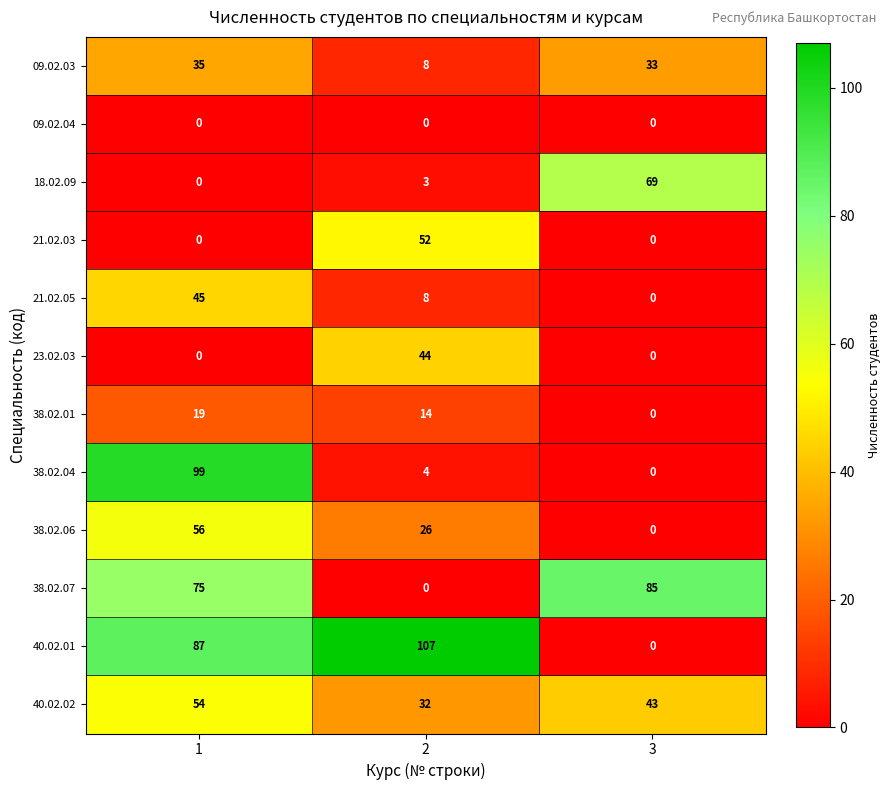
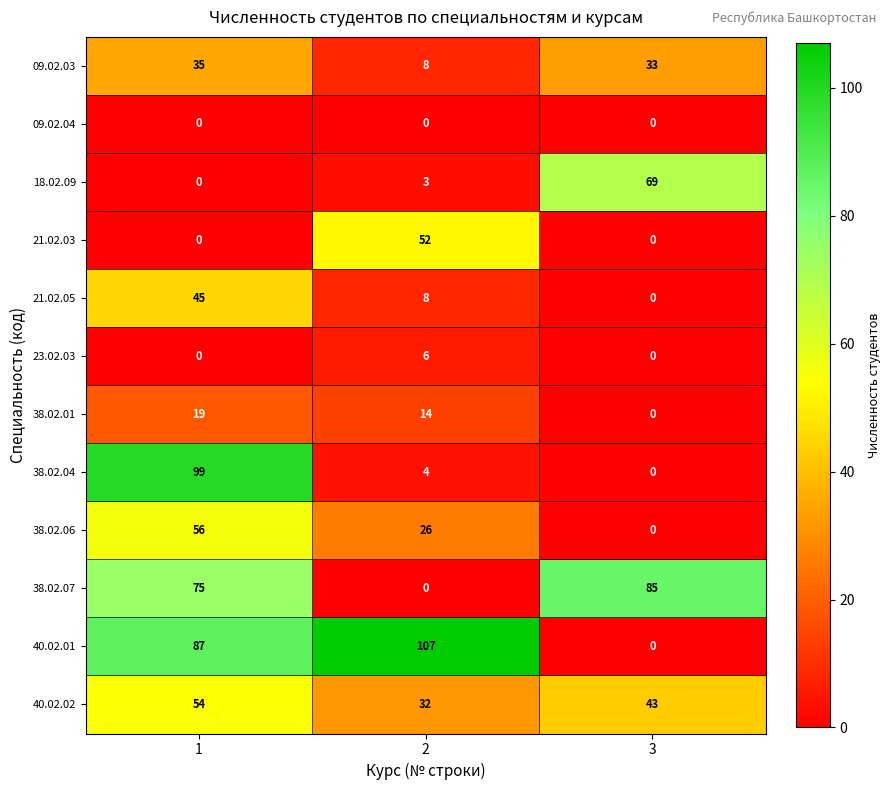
  {
    "09.02.03": {
      "1": 35,
      "2": 8,
      "3": 33
    },
    "09.02.04": {
      "1": 0,
      "2": 0,
      "3": 0
    },
    "18.02.09": {
      "1": 0,
      "2": 3,
      "3": 69
    },
    "21.02.03": {
      "1": 0,
      "2": 52,
      "3": 0
    },
    "21.02.05": {
      "1": 45,
      "2": 8,
      "3": 0
    },
    "23.02.03": {
      "1": 0,
-     "2": 44,
+     "2": 6,
      "3": 0
    },
    "38.02.01": {
      "1": 19,
      "2": 14,
      "3": 0
    },
    "38.02.04": {
      "1": 99,
      "2": 4,
      "3": 0
    },
    "38.02.06": {
      "1": 56,
      "2": 26,
      "3": 0
    },
    "38.02.07": {
      "1": 75,
      "2": 0,
      "3": 85
    },
    "40.02.01": {
      "1": 87,
      "2": 107,
      "3": 0
    },
    "40.02.02": {
      "1": 54,
      "2": 32,
      "3": 43
    }
  }
